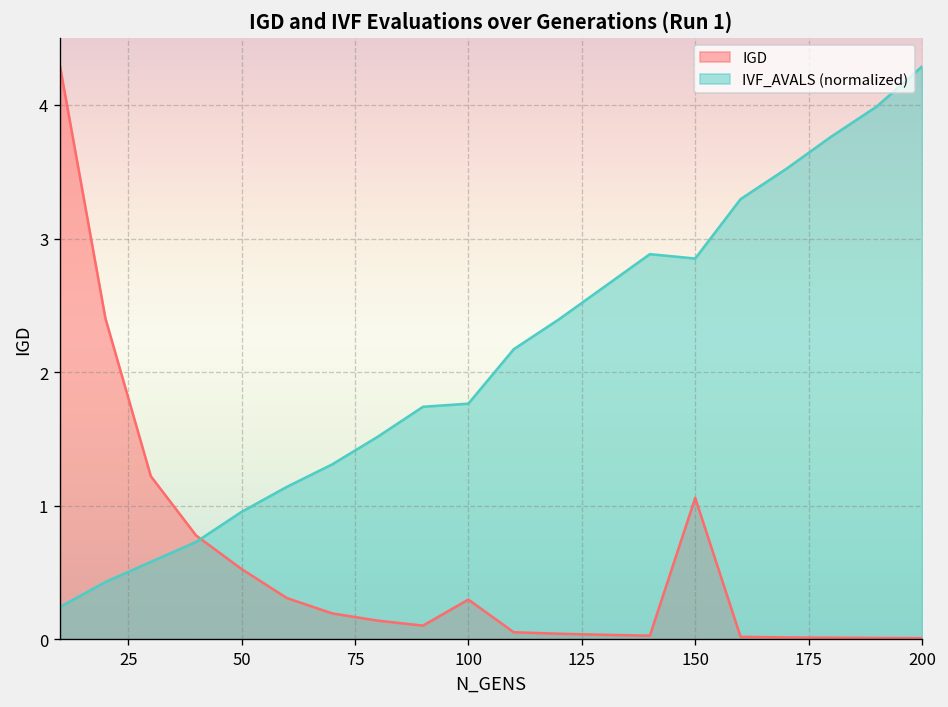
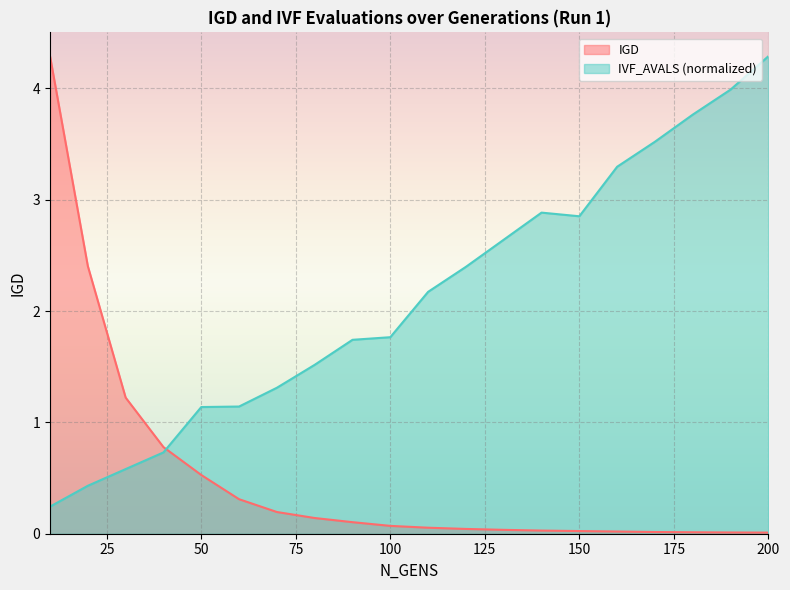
  {
    "IGD": {
      "50": 0.53,
-     "100": 0.30,
-     "150": 1.06,
+     "100": 0.07,
+     "150": 0.02,
      "200": 0.01
    },
    "IVF_AVALS (normalized)": {
-     "50": 0.95,
+     "50": 1.14,
      "100": 1.76,
      "150": 2.85,
      "200": 4.29
    }
  }
